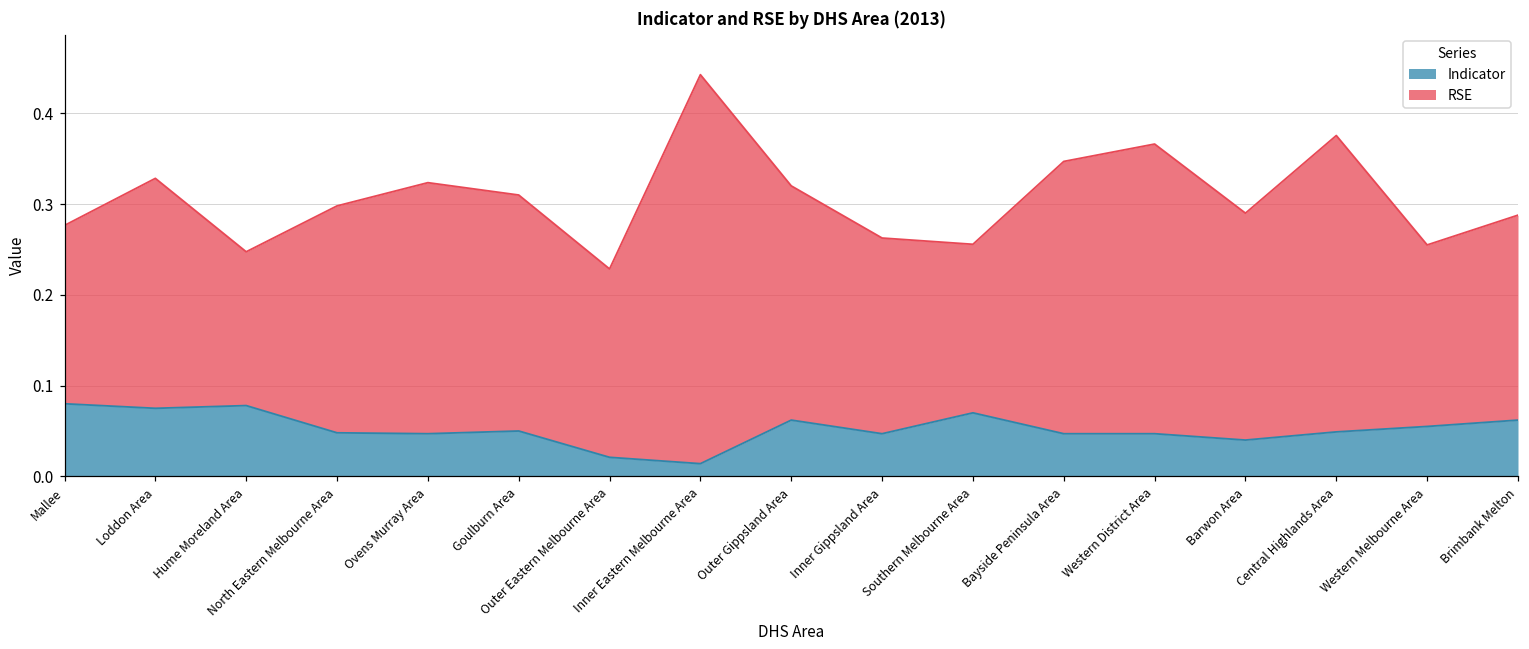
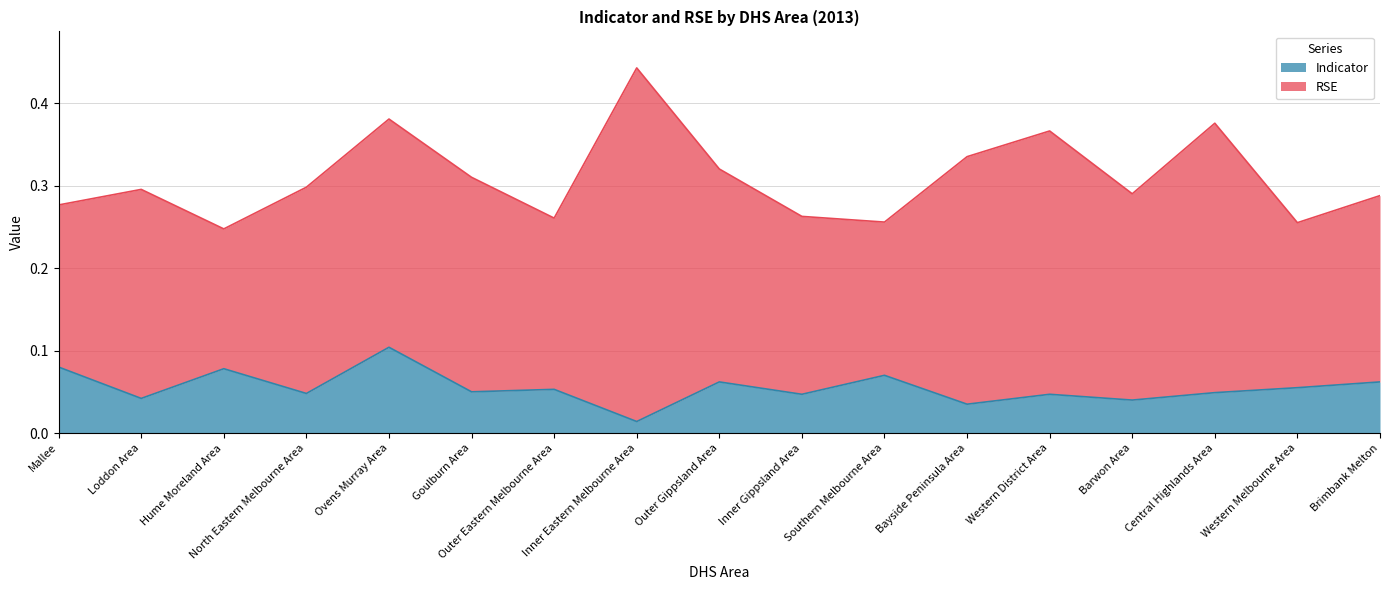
  {
    "Indicator": {
      "Mallee": 0.08,
-     "Loddon Area": 0.08,
+     "Loddon Area": 0.04,
      "Hume Moreland Area": 0.08,
      "North Eastern Melbourne Area": 0.05,
-     "Ovens Murray Area": 0.05,
+     "Ovens Murray Area": 0.10,
      "Goulburn Area": 0.05,
-     "Outer Eastern Melbourne Area": 0.02,
+     "Outer Eastern Melbourne Area": 0.05,
      "Inner Eastern Melbourne Area": 0.01,
      "Outer Gippsland Area": 0.06,
      "Inner Gippsland Area": 0.05,
      "Southern Melbourne Area": 0.07,
-     "Bayside Peninsula Area": 0.05,
+     "Bayside Peninsula Area": 0.04,
      "Western District Area": 0.05,
      "Barwon Area": 0.04,
      "Central Highlands Area": 0.05,
      "Western Melbourne Area": 0.06,
      "Brimbank Melton": 0.06
    },
    "RSE": {
      "Mallee": 0.20,
      "Loddon Area": 0.25,
      "Hume Moreland Area": 0.17,
      "North Eastern Melbourne Area": 0.25,
      "Ovens Murray Area": 0.28,
      "Goulburn Area": 0.26,
      "Outer Eastern Melbourne Area": 0.21,
      "Inner Eastern Melbourne Area": 0.43,
      "Outer Gippsland Area": 0.26,
      "Inner Gippsland Area": 0.22,
      "Southern Melbourne Area": 0.19,
      "Bayside Peninsula Area": 0.30,
      "Western District Area": 0.32,
      "Barwon Area": 0.25,
      "Central Highlands Area": 0.33,
      "Western Melbourne Area": 0.20,
      "Brimbank Melton": 0.23
    }
  }
